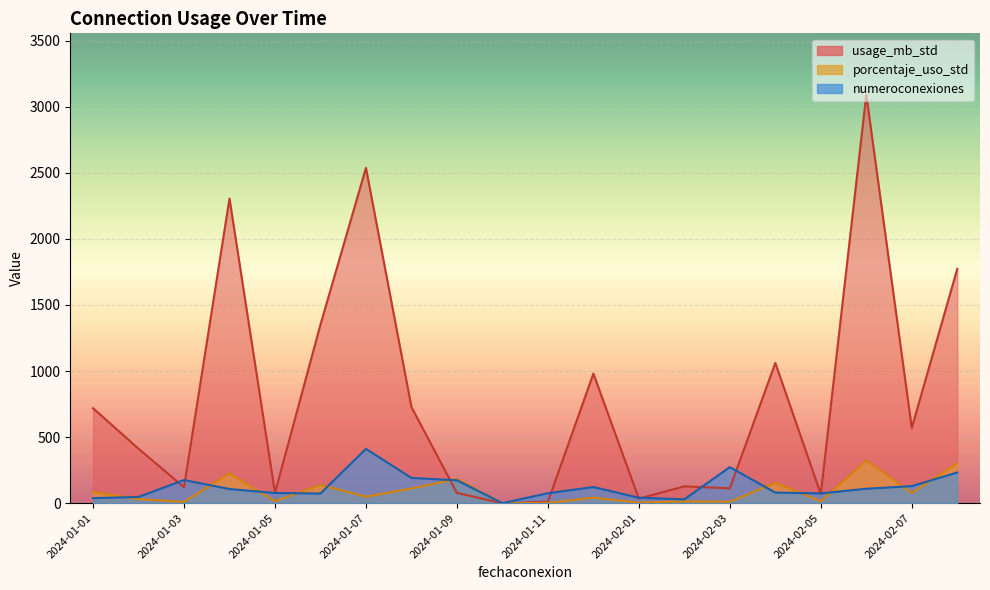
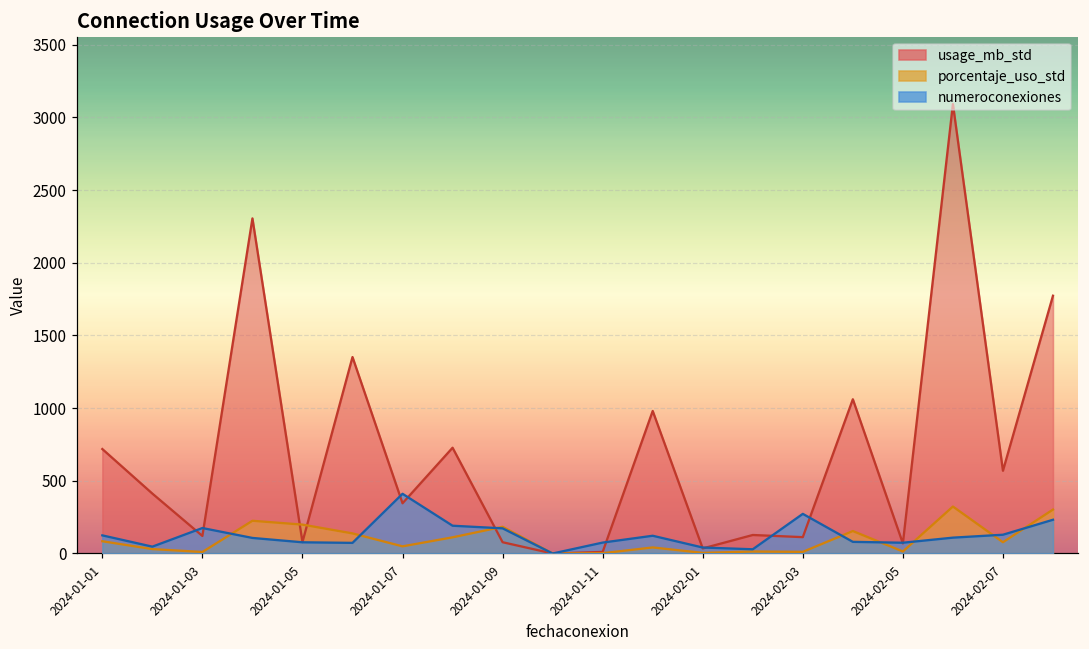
  {
    "usage_mb_std": {
      "2024-01-01": 720,
      "2024-01-03": 120,
-     "2024-01-07": 2540,
+     "2024-01-07": 350,
      "2024-01-09": 80,
      "2024-02-03": 110,
      "2024-02-07": 570
    },
    "porcentaje_uso_std": {
      "2024-01-01": 80,
      "2024-01-03": 10,
-     "2024-01-05": 20,
+     "2024-01-05": 200,
      "2024-01-07": 50,
      "2024-02-01": 0,
      "2024-02-03": 10,
      "2024-02-05": 10,
      "2024-02-07": 80
    },
    "numeroconexiones": {
-     "2024-01-01": 40,
+     "2024-01-01": 120,
      "2024-01-03": 180,
      "2024-01-07": 410,
      "2024-01-11": 80,
      "2024-02-03": 270,
      "2024-02-07": 130
    }
  }
